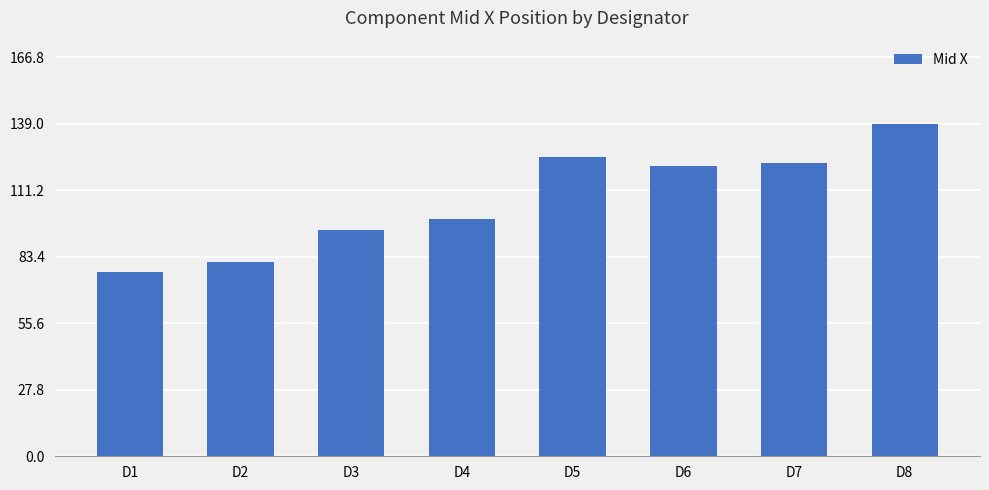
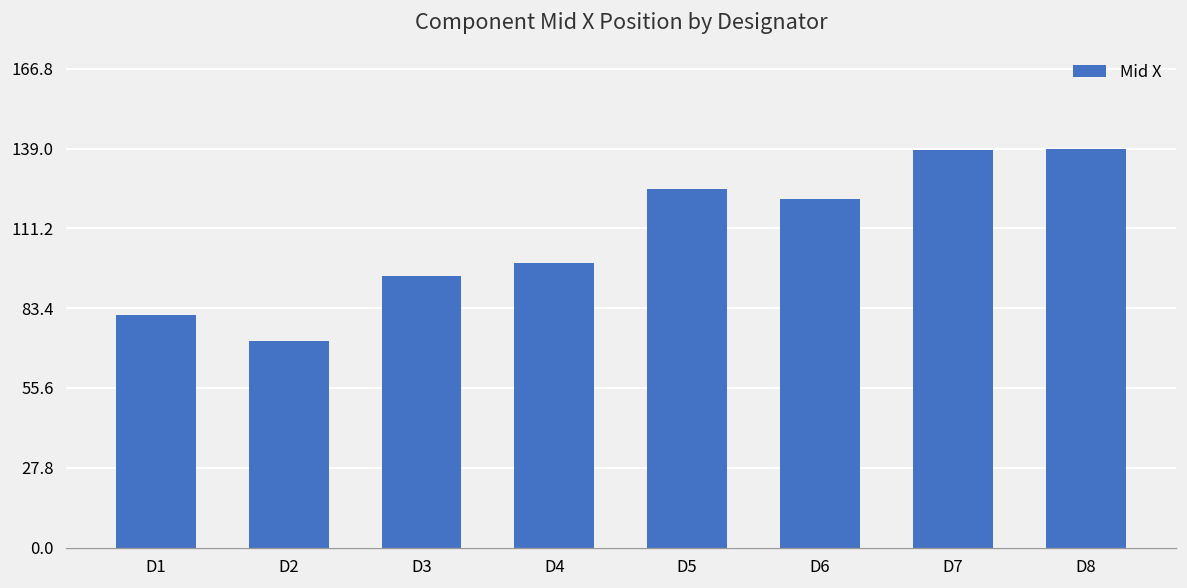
  {
-   "D1": 77,
-   "D2": 81,
+   "D1": 81,
+   "D2": 72,
    "D3": 95,
    "D4": 99,
    "D5": 125,
    "D6": 121,
-   "D7": 123,
+   "D7": 139,
    "D8": 139
  }
